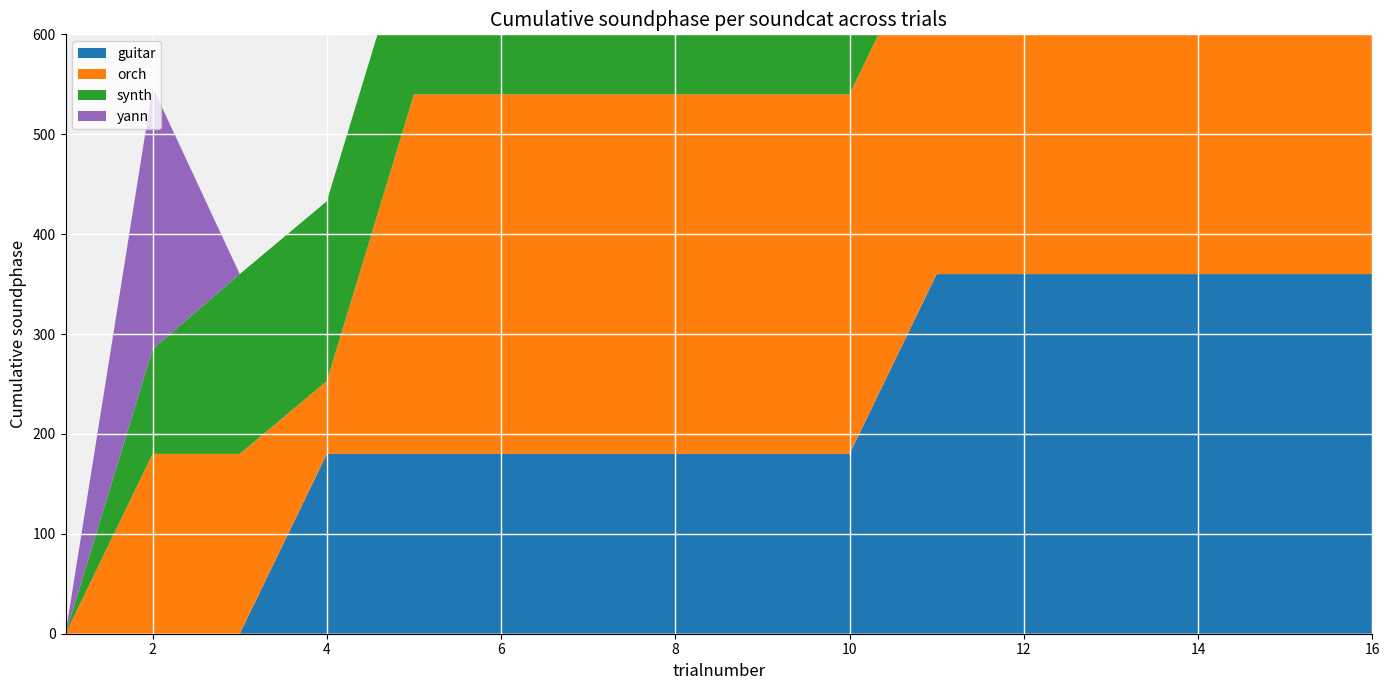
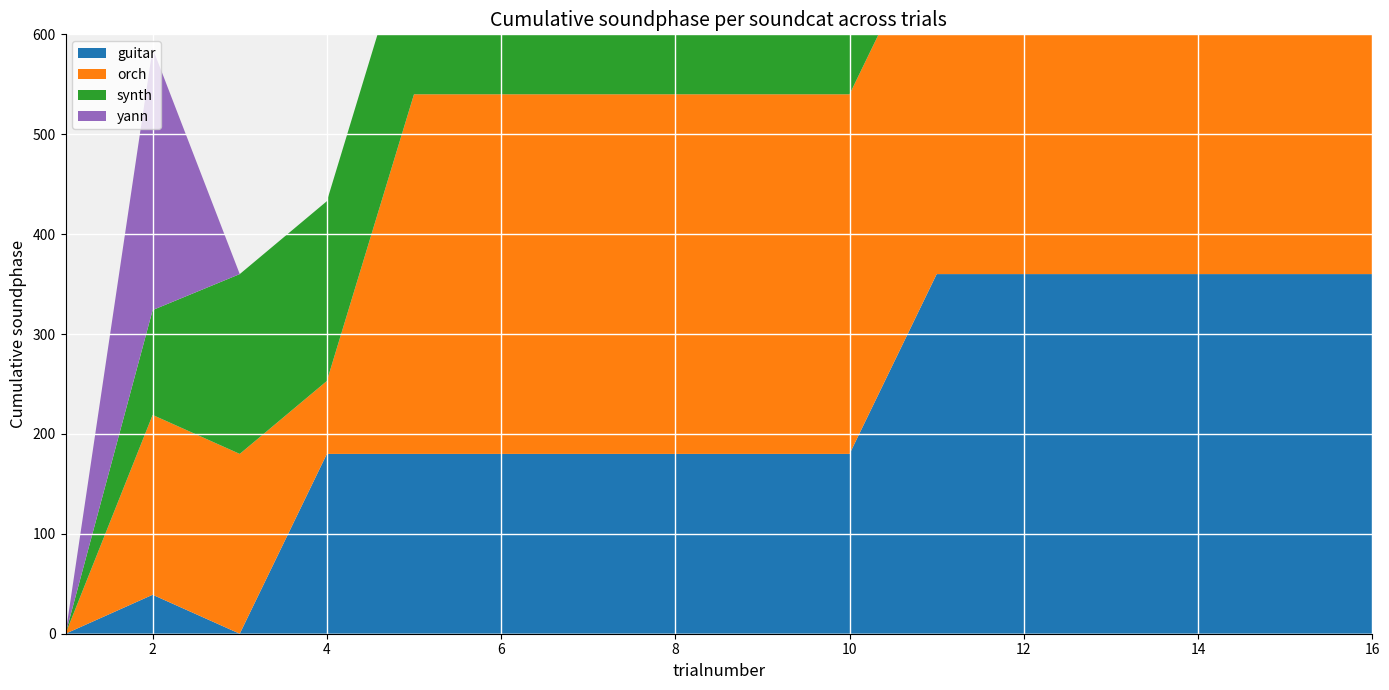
  {
    "guitar": {
-     "2": 0
+     "2": 40
    }
  }
